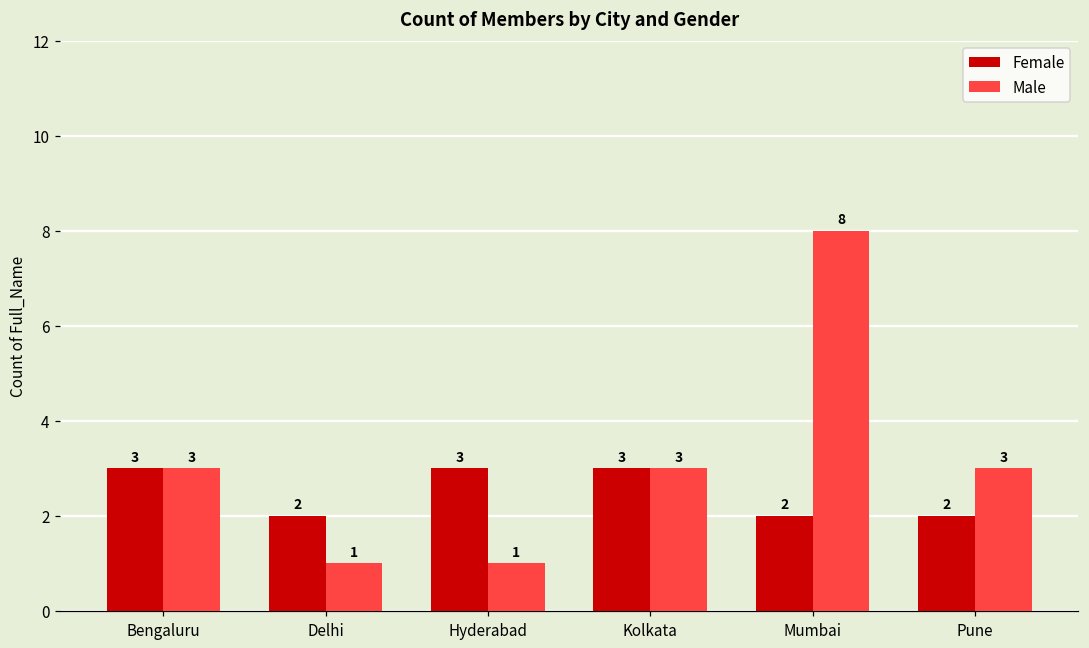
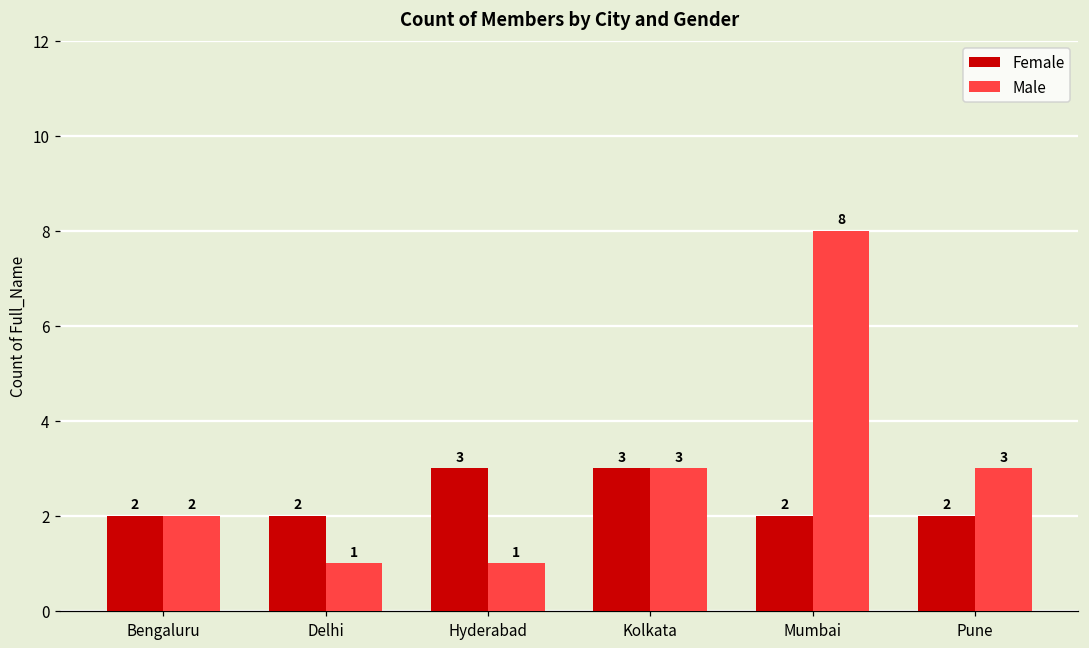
  {
    "Female": {
-     "Bengaluru": 3,
+     "Bengaluru": 2,
      "Delhi": 2,
      "Hyderabad": 3,
      "Kolkata": 3,
      "Mumbai": 2,
      "Pune": 2
    },
    "Male": {
-     "Bengaluru": 3,
+     "Bengaluru": 2,
      "Delhi": 1,
      "Hyderabad": 1,
      "Kolkata": 3,
      "Mumbai": 8,
      "Pune": 3
    }
  }
